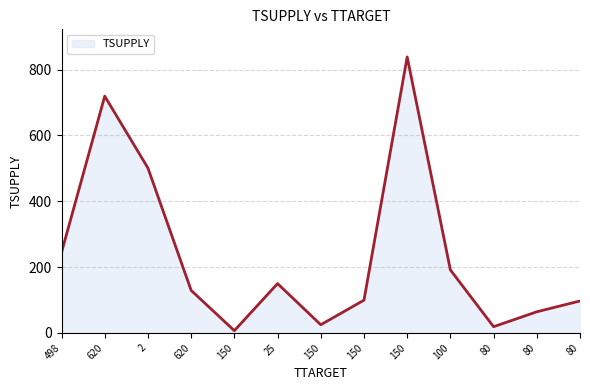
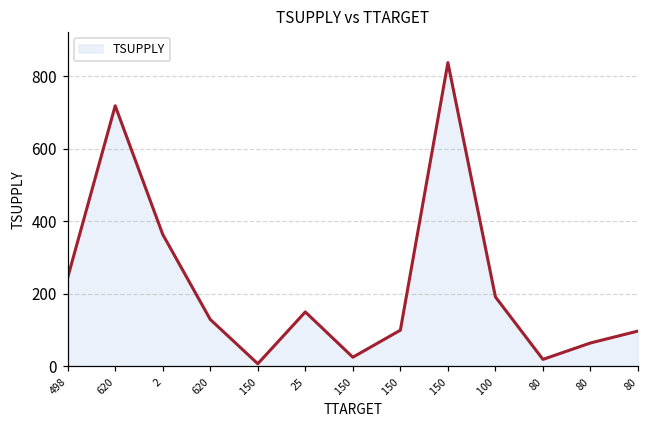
  {
    "498": 240,
-   "2": 500,
+   "2": 360,
    "25": 150,
    "100": 190
  }
